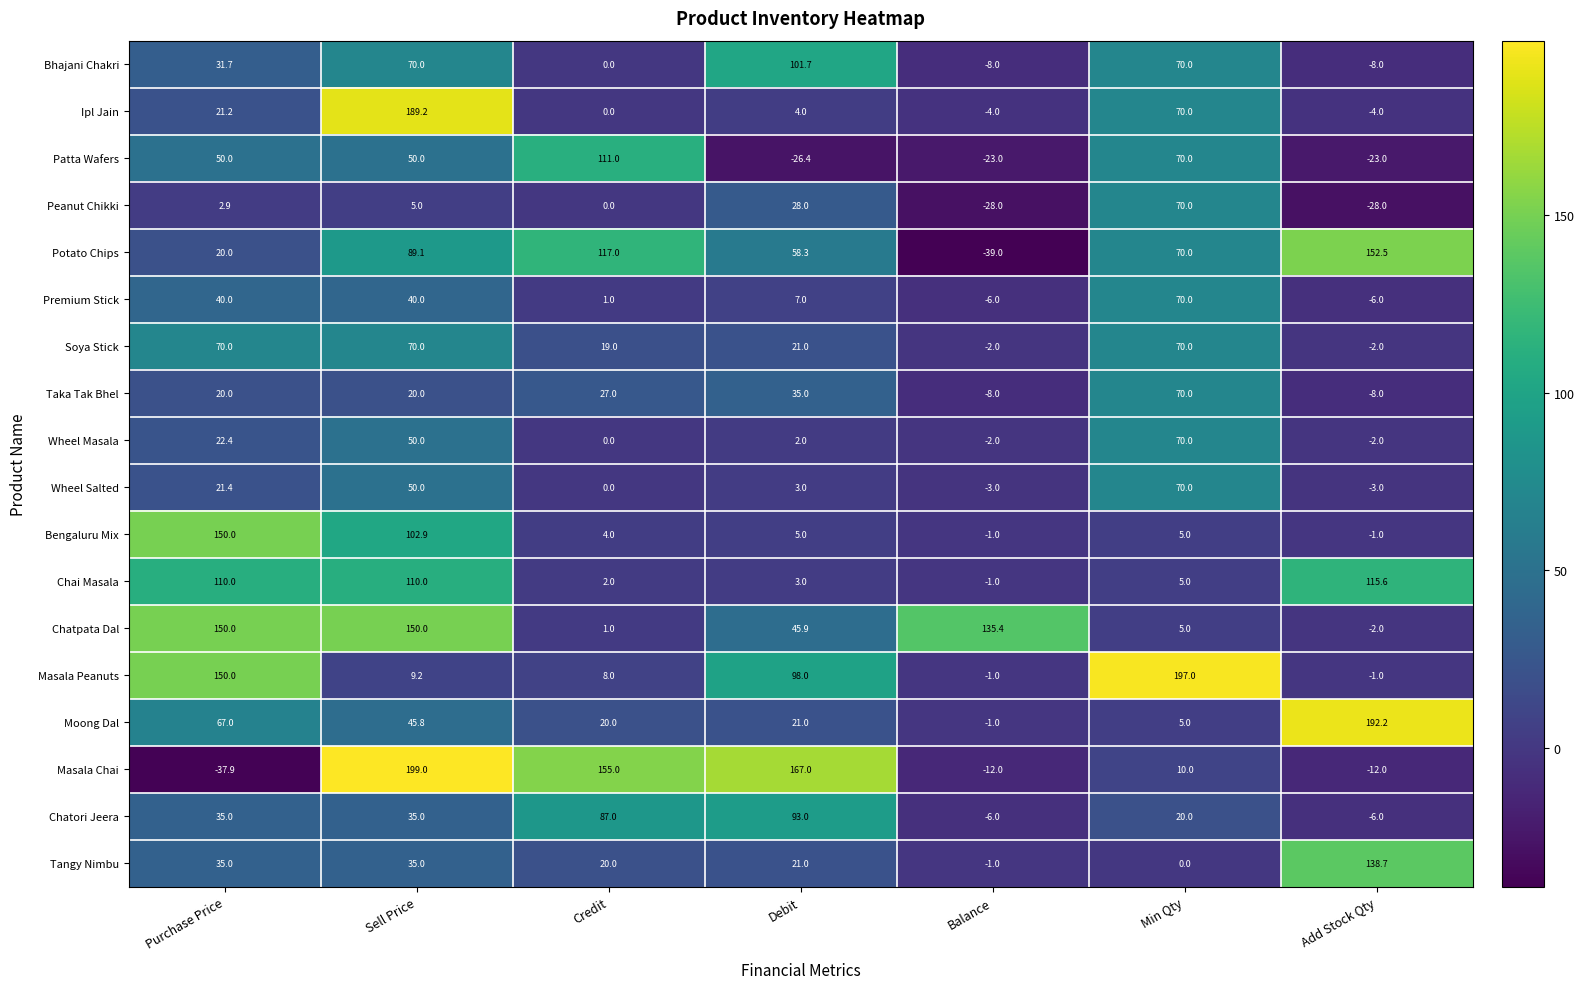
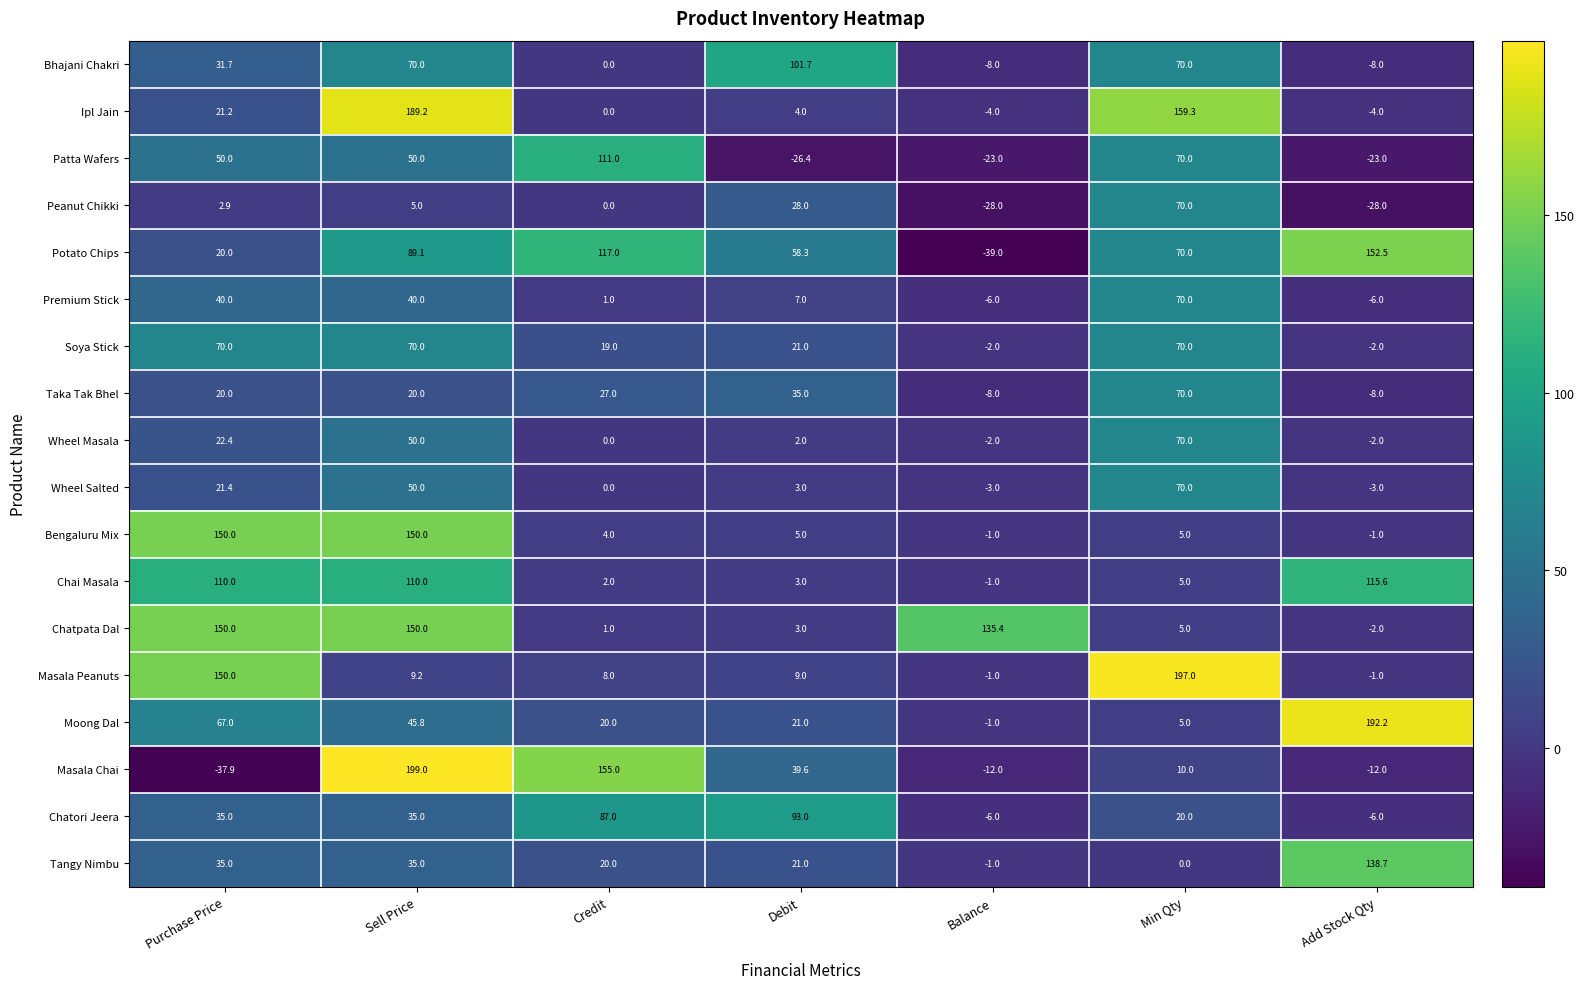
  {
    "Bhajani Chakri": {
      "Purchase Price": 31.7,
      "Sell Price": 70.0,
      "Credit": 0.0,
      "Debit": 101.7,
      "Balance": -8.0,
      "Min Qty": 70.0,
      "Add Stock Qty": -8.0
    },
    "Ipl Jain": {
      "Purchase Price": 21.2,
      "Sell Price": 189.2,
      "Credit": 0.0,
      "Debit": 4.0,
      "Balance": -4.0,
-     "Min Qty": 70.0,
+     "Min Qty": 159.3,
      "Add Stock Qty": -4.0
    },
    "Patta Wafers": {
      "Purchase Price": 50.0,
      "Sell Price": 50.0,
      "Credit": 111.0,
      "Debit": -26.4,
      "Balance": -23.0,
      "Min Qty": 70.0,
      "Add Stock Qty": -23.0
    },
    "Peanut Chikki": {
      "Purchase Price": 2.9,
      "Sell Price": 5.0,
      "Credit": 0.0,
      "Debit": 28.0,
      "Balance": -28.0,
      "Min Qty": 70.0,
      "Add Stock Qty": -28.0
    },
    "Potato Chips": {
      "Purchase Price": 20.0,
      "Sell Price": 89.1,
      "Credit": 117.0,
      "Debit": 58.3,
      "Balance": -39.0,
      "Min Qty": 70.0,
      "Add Stock Qty": 152.5
    },
    "Premium Stick": {
      "Purchase Price": 40.0,
      "Sell Price": 40.0,
      "Credit": 1.0,
      "Debit": 7.0,
      "Balance": -6.0,
      "Min Qty": 70.0,
      "Add Stock Qty": -6.0
    },
    "Soya Stick": {
      "Purchase Price": 70.0,
      "Sell Price": 70.0,
      "Credit": 19.0,
      "Debit": 21.0,
      "Balance": -2.0,
      "Min Qty": 70.0,
      "Add Stock Qty": -2.0
    },
    "Taka Tak Bhel": {
      "Purchase Price": 20.0,
      "Sell Price": 20.0,
      "Credit": 27.0,
      "Debit": 35.0,
      "Balance": -8.0,
      "Min Qty": 70.0,
      "Add Stock Qty": -8.0
    },
    "Wheel Masala": {
      "Purchase Price": 22.4,
      "Sell Price": 50.0,
      "Credit": 0.0,
      "Debit": 2.0,
      "Balance": -2.0,
      "Min Qty": 70.0,
      "Add Stock Qty": -2.0
    },
    "Wheel Salted": {
      "Purchase Price": 21.4,
      "Sell Price": 50.0,
      "Credit": 0.0,
      "Debit": 3.0,
      "Balance": -3.0,
      "Min Qty": 70.0,
      "Add Stock Qty": -3.0
    },
    "Bengaluru Mix": {
      "Purchase Price": 150.0,
-     "Sell Price": 102.9,
+     "Sell Price": 150.0,
      "Credit": 4.0,
      "Debit": 5.0,
      "Balance": -1.0,
      "Min Qty": 5.0,
      "Add Stock Qty": -1.0
    },
    "Chai Masala": {
      "Purchase Price": 110.0,
      "Sell Price": 110.0,
      "Credit": 2.0,
      "Debit": 3.0,
      "Balance": -1.0,
      "Min Qty": 5.0,
      "Add Stock Qty": 115.6
    },
    "Chatpata Dal": {
      "Purchase Price": 150.0,
      "Sell Price": 150.0,
      "Credit": 1.0,
-     "Debit": 45.9,
+     "Debit": 3.0,
      "Balance": 135.4,
      "Min Qty": 5.0,
      "Add Stock Qty": -2.0
    },
    "Masala Peanuts": {
      "Purchase Price": 150.0,
      "Sell Price": 9.2,
      "Credit": 8.0,
-     "Debit": 98.0,
+     "Debit": 9.0,
      "Balance": -1.0,
      "Min Qty": 197.0,
      "Add Stock Qty": -1.0
    },
    "Moong Dal": {
      "Purchase Price": 67.0,
      "Sell Price": 45.8,
      "Credit": 20.0,
      "Debit": 21.0,
      "Balance": -1.0,
      "Min Qty": 5.0,
      "Add Stock Qty": 192.2
    },
    "Masala Chai": {
      "Purchase Price": -37.9,
      "Sell Price": 199.0,
      "Credit": 155.0,
-     "Debit": 167.0,
+     "Debit": 39.6,
      "Balance": -12.0,
      "Min Qty": 10.0,
      "Add Stock Qty": -12.0
    },
    "Chatori Jeera": {
      "Purchase Price": 35.0,
      "Sell Price": 35.0,
      "Credit": 87.0,
      "Debit": 93.0,
      "Balance": -6.0,
      "Min Qty": 20.0,
      "Add Stock Qty": -6.0
    },
    "Tangy Nimbu": {
      "Purchase Price": 35.0,
      "Sell Price": 35.0,
      "Credit": 20.0,
      "Debit": 21.0,
      "Balance": -1.0,
      "Min Qty": 0.0,
      "Add Stock Qty": 138.7
    }
  }
